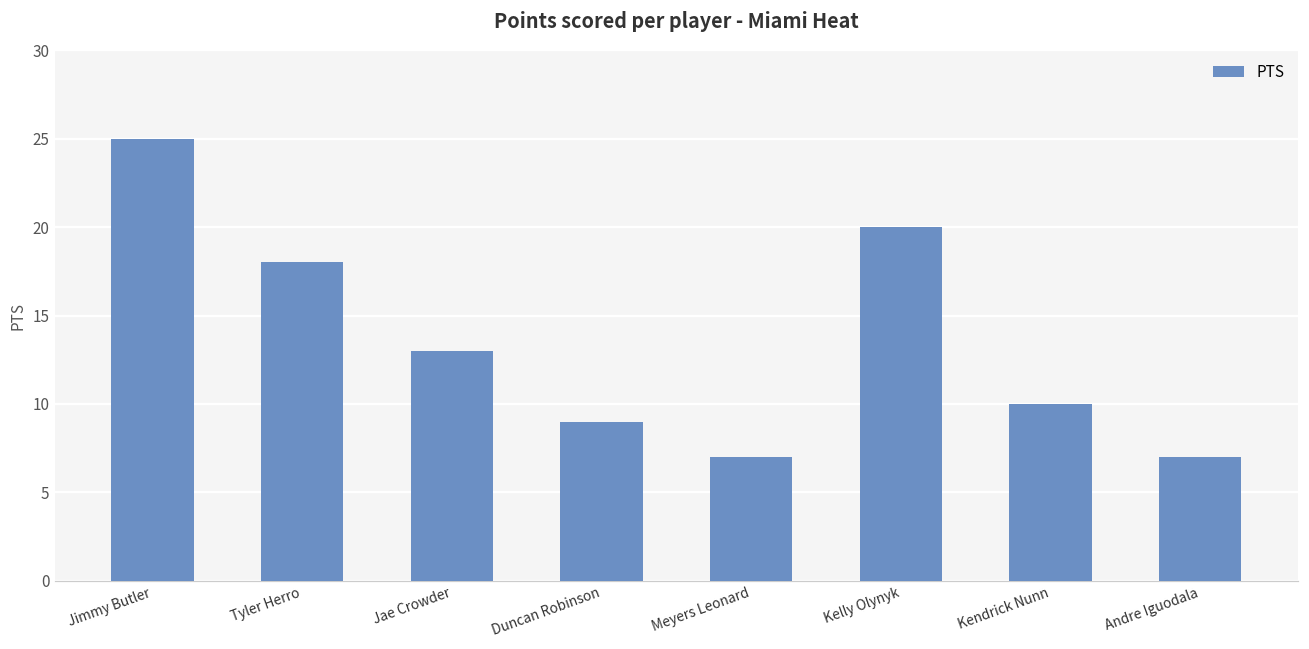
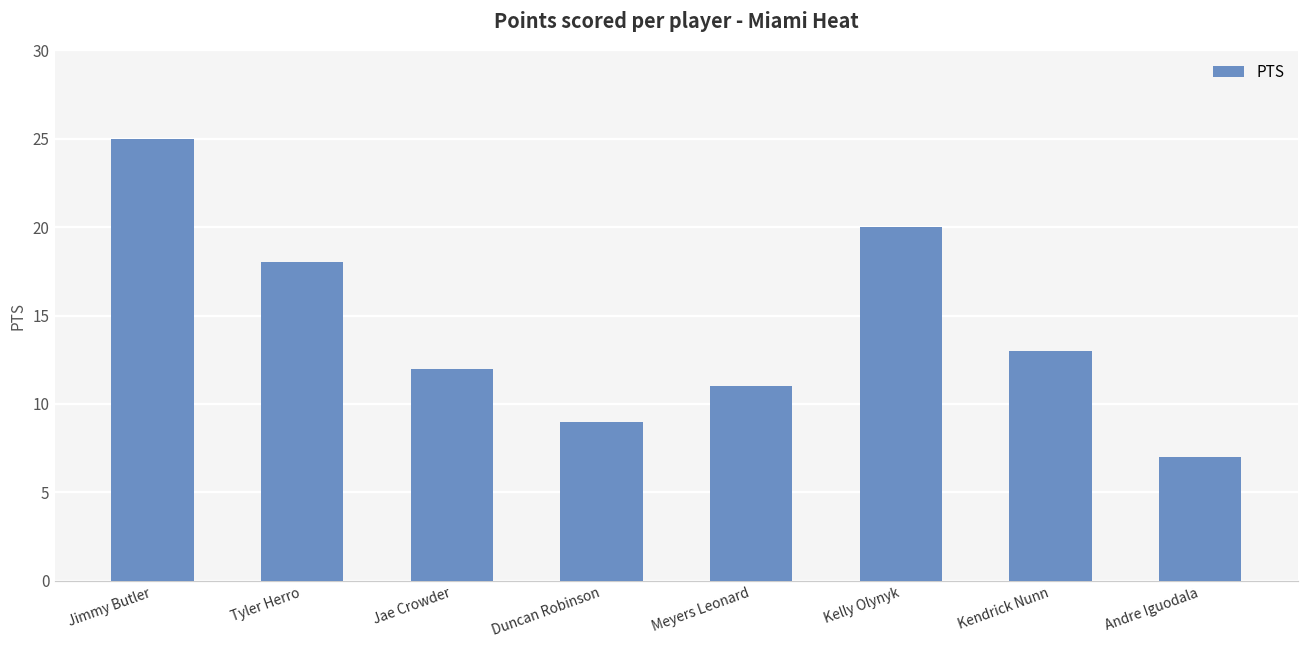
  {
    "Jimmy Butler": 25,
    "Tyler Herro": 18,
-   "Jae Crowder": 13,
+   "Jae Crowder": 12,
    "Duncan Robinson": 9,
-   "Meyers Leonard": 7,
+   "Meyers Leonard": 11,
    "Kelly Olynyk": 20,
-   "Kendrick Nunn": 10,
+   "Kendrick Nunn": 13,
    "Andre Iguodala": 7
  }
